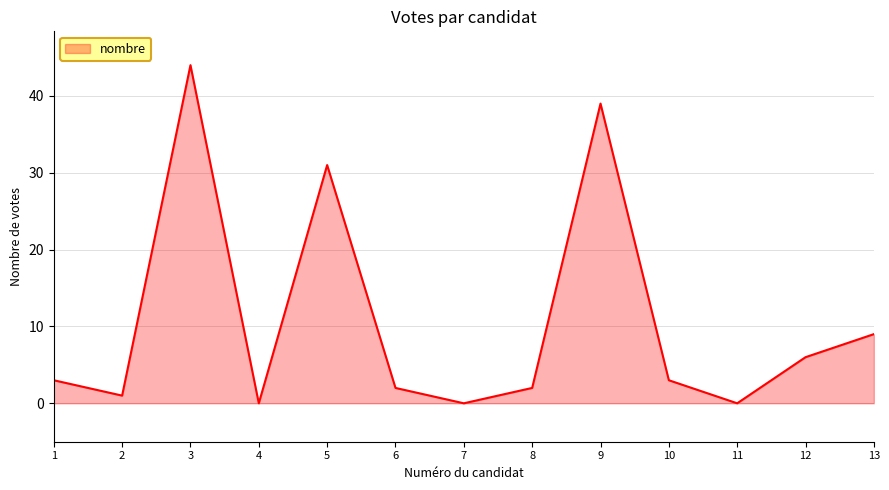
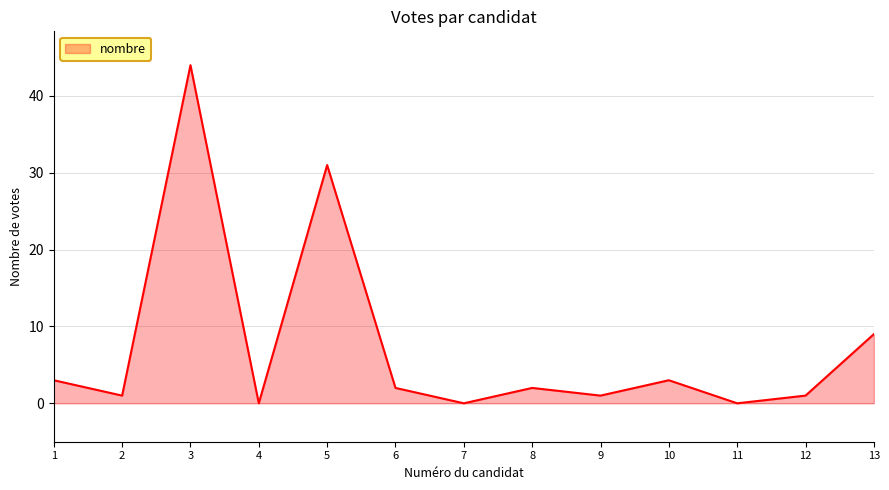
  {
    "1": 3,
    "2": 1,
    "3": 44,
    "4": 0,
    "5": 31,
    "6": 2,
    "7": 0,
    "8": 2,
-   "9": 39,
+   "9": 1,
    "10": 3,
    "11": 0,
-   "12": 6,
+   "12": 1,
    "13": 9
  }
